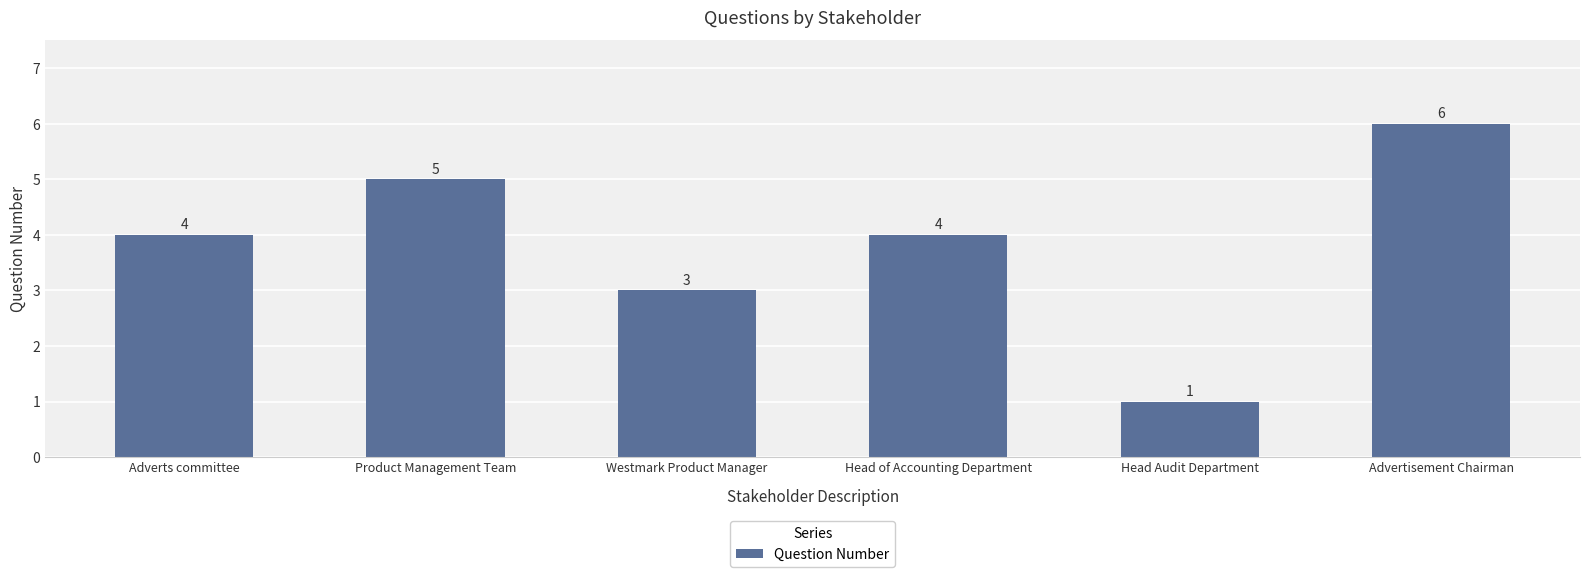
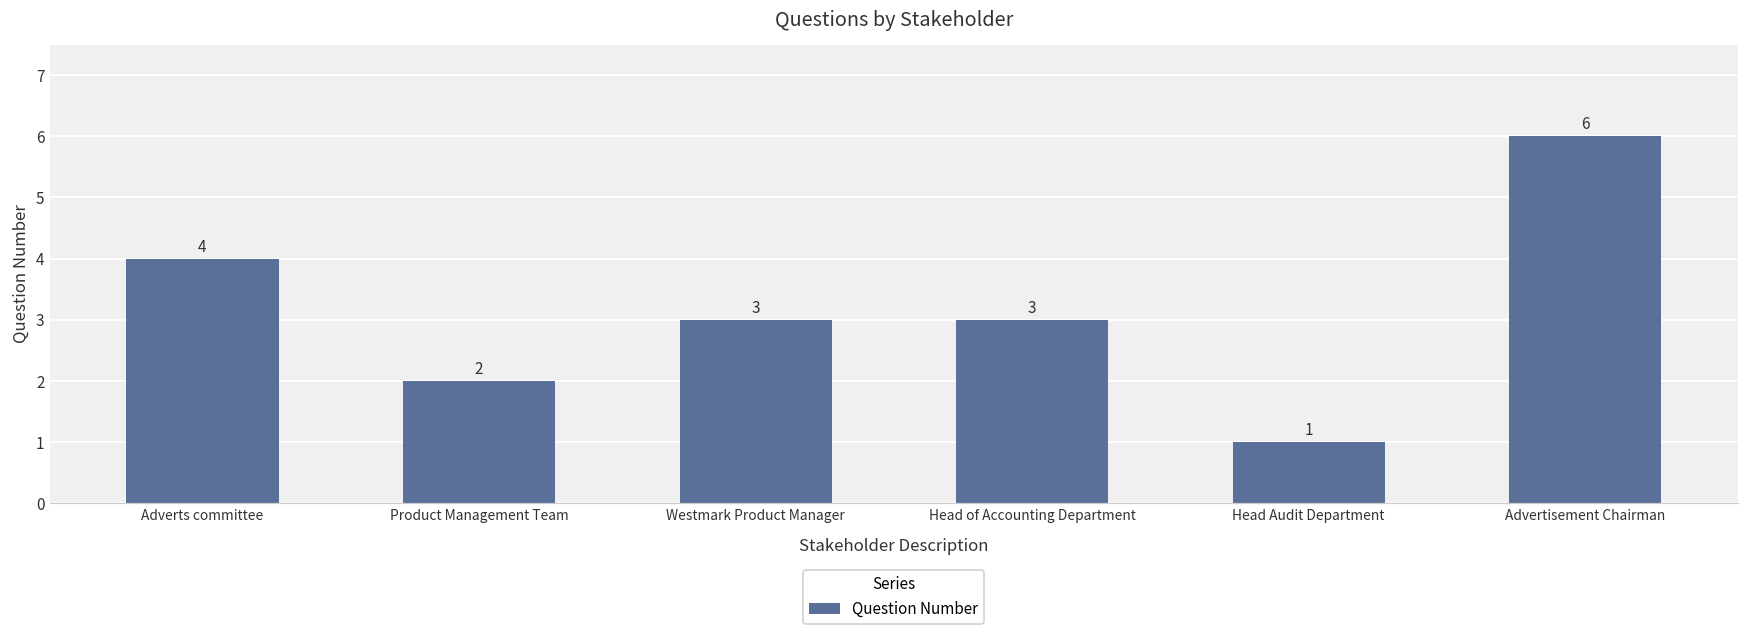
  {
    "Adverts committee": 4,
-   "Product Management Team": 5,
+   "Product Management Team": 2,
    "Westmark Product Manager": 3,
-   "Head of Accounting Department": 4,
+   "Head of Accounting Department": 3,
    "Head Audit Department": 1,
    "Advertisement Chairman": 6
  }
